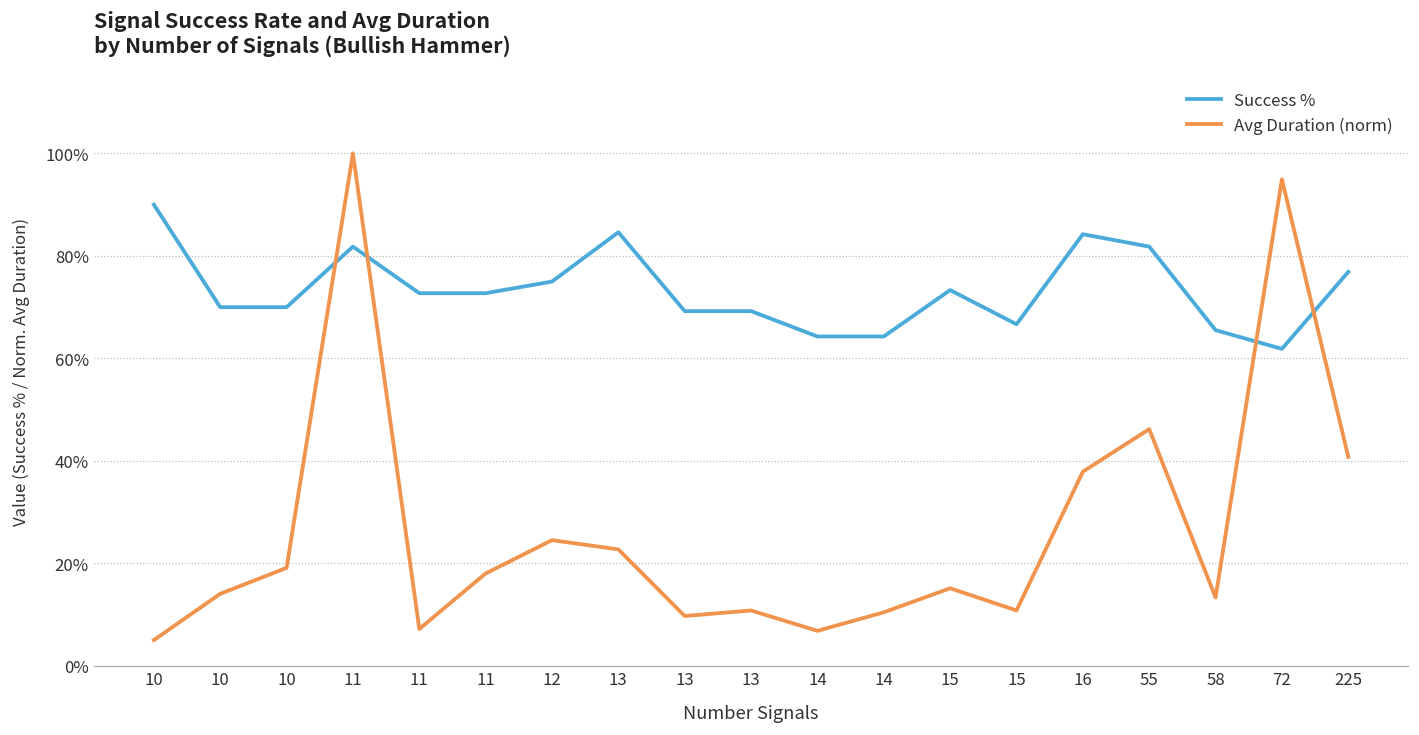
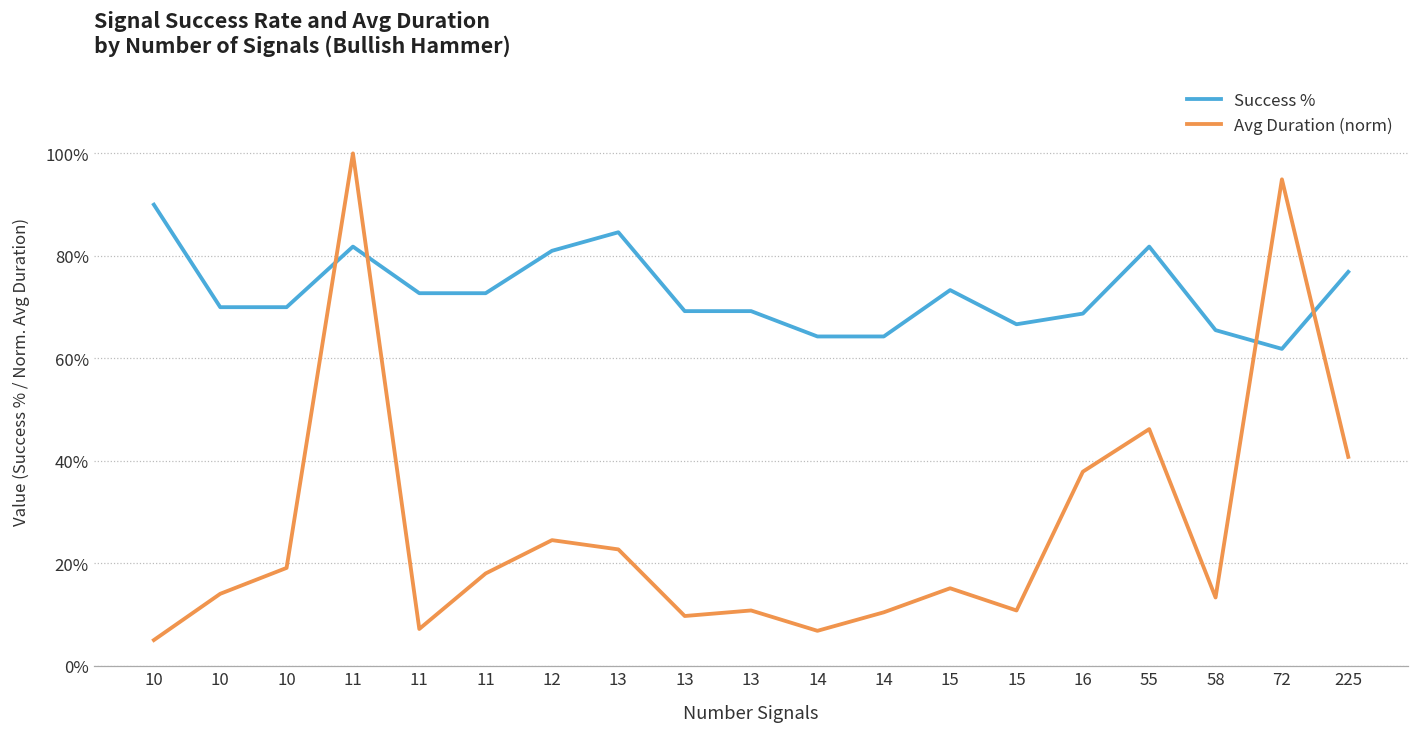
  {
    "Success %": {
-     "12": "75%",
-     "16": "84%",
+     "12": "81%",
+     "16": "69%",
      "55": "82%",
      "58": "66%",
      "72": "62%",
      "225": "77%"
    },
    "Avg Duration (norm)": {
      "12": "25%",
      "16": "38%",
      "55": "46%",
      "58": "13%",
      "72": "95%",
      "225": "41%"
    }
  }
